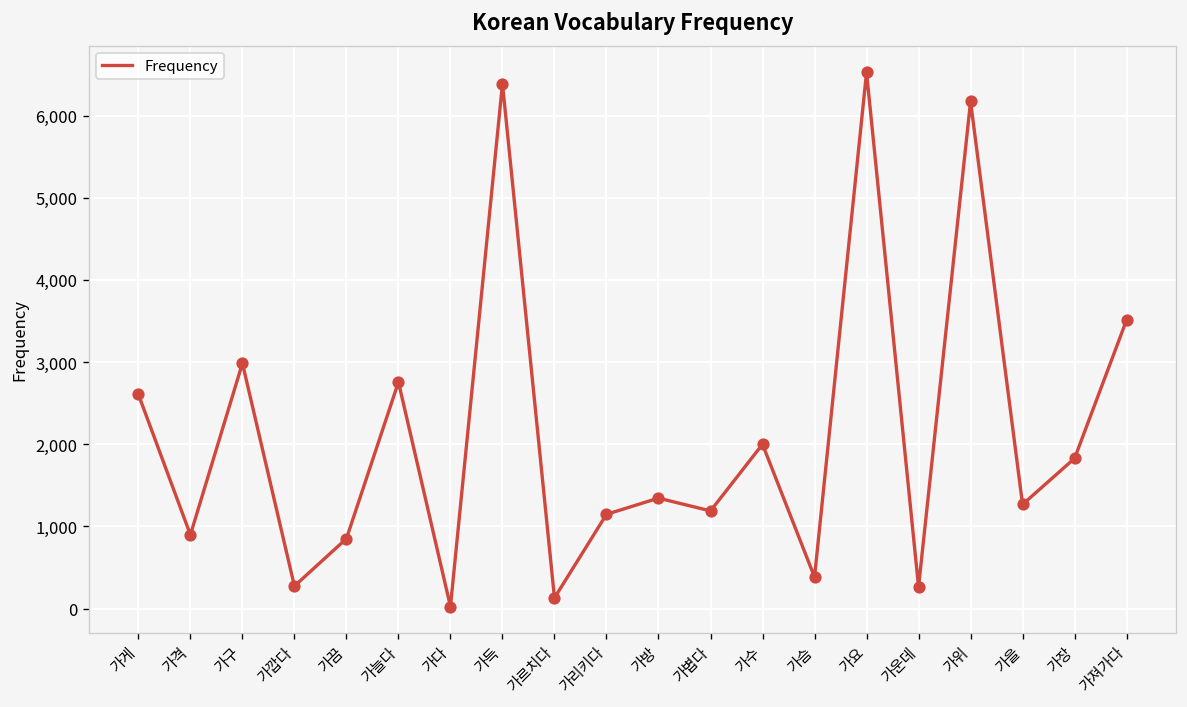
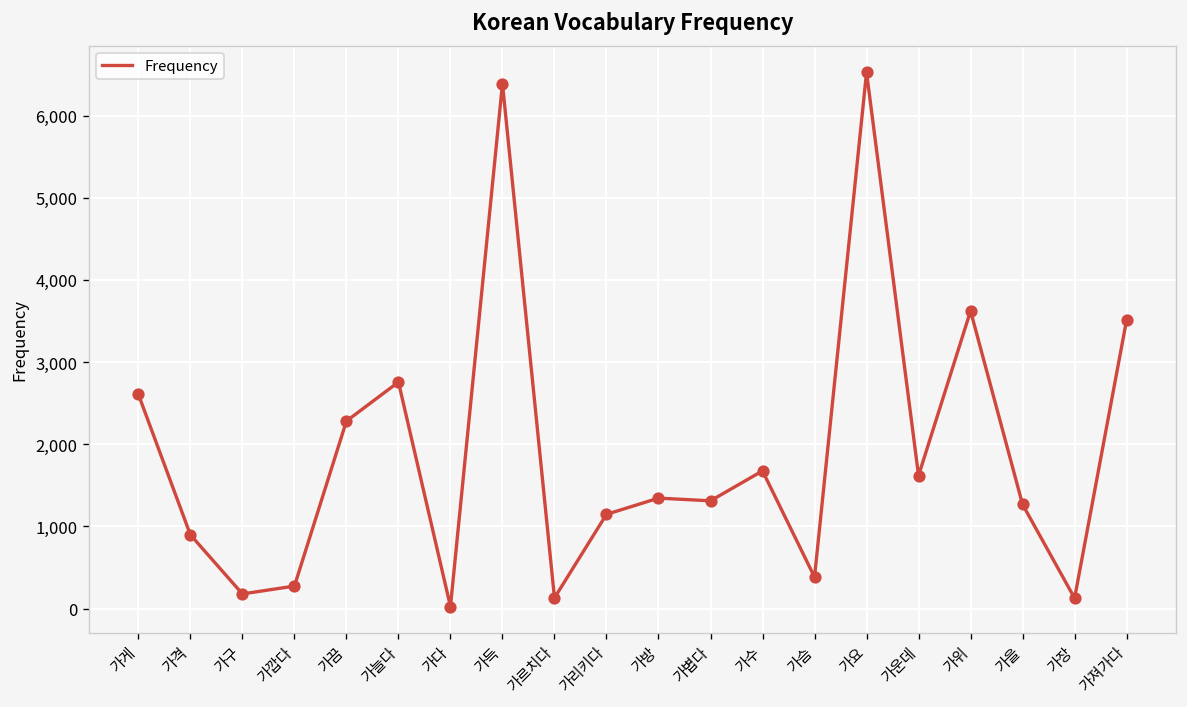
  {
    "가게": "2,600",
    "가격": "900",
-   "가구": "3,000",
+   "가구": "200",
    "가깝다": "300",
-   "가끔": "900",
+   "가끔": "2,300",
    "가늘다": "2,800",
    "가다": "0",
    "가득": "6,400",
    "가르치다": "100",
    "가리키다": "1,100",
    "가방": "1,300",
-   "가볍다": "1,200",
-   "가수": "2,000",
+   "가볍다": "1,300",
+   "가수": "1,700",
    "가슴": "400",
    "가요": "6,500",
-   "가운데": "300",
-   "가위": "6,200",
+   "가운데": "1,600",
+   "가위": "3,600",
    "가을": "1,300",
-   "가장": "1,800",
+   "가장": "100",
    "가져가다": "3,500"
  }
